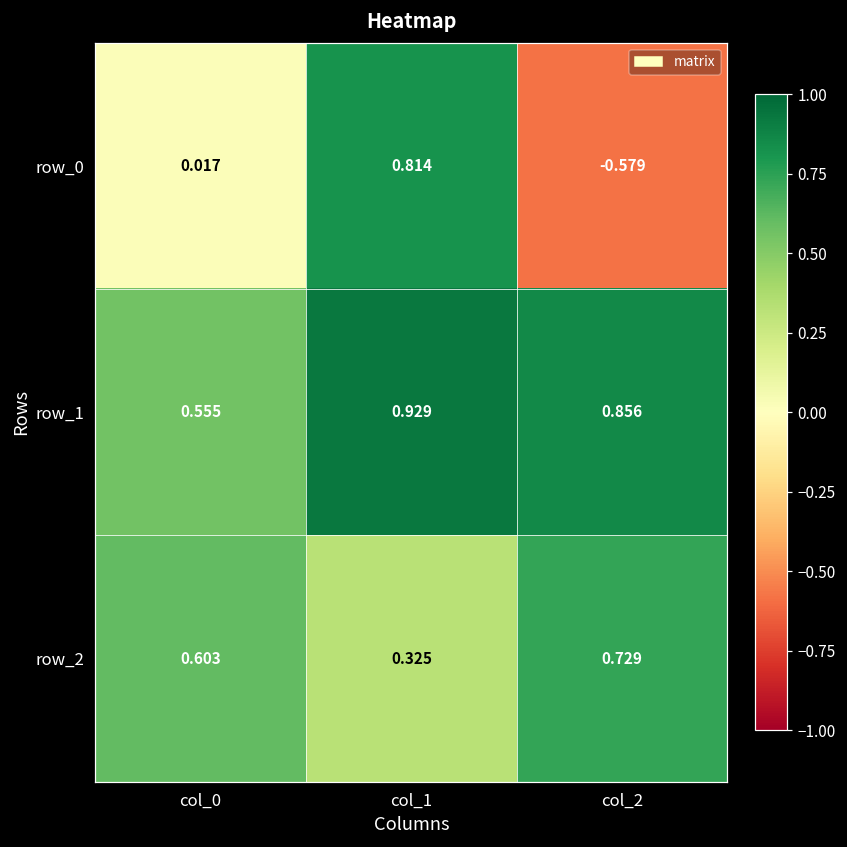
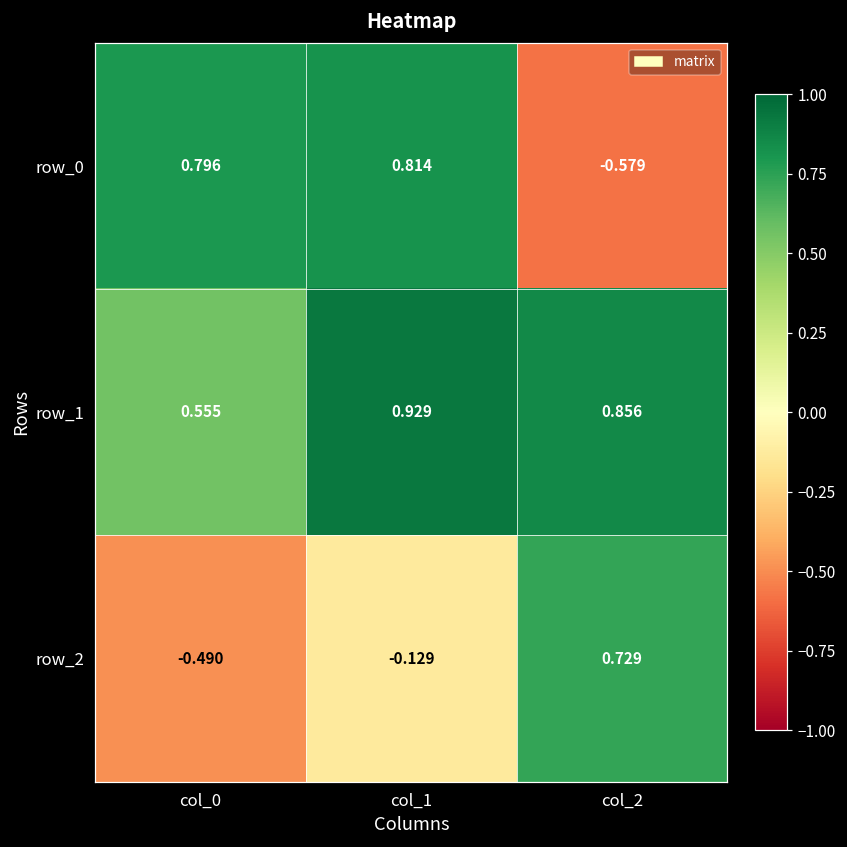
  {
    "row_0": {
-     "col_0": 0.017,
+     "col_0": 0.796,
      "col_1": 0.814,
      "col_2": -0.579
    },
    "row_1": {
      "col_0": 0.555,
      "col_1": 0.929,
      "col_2": 0.856
    },
    "row_2": {
-     "col_0": 0.603,
-     "col_1": 0.325,
+     "col_0": -0.490,
+     "col_1": -0.129,
      "col_2": 0.729
    }
  }
